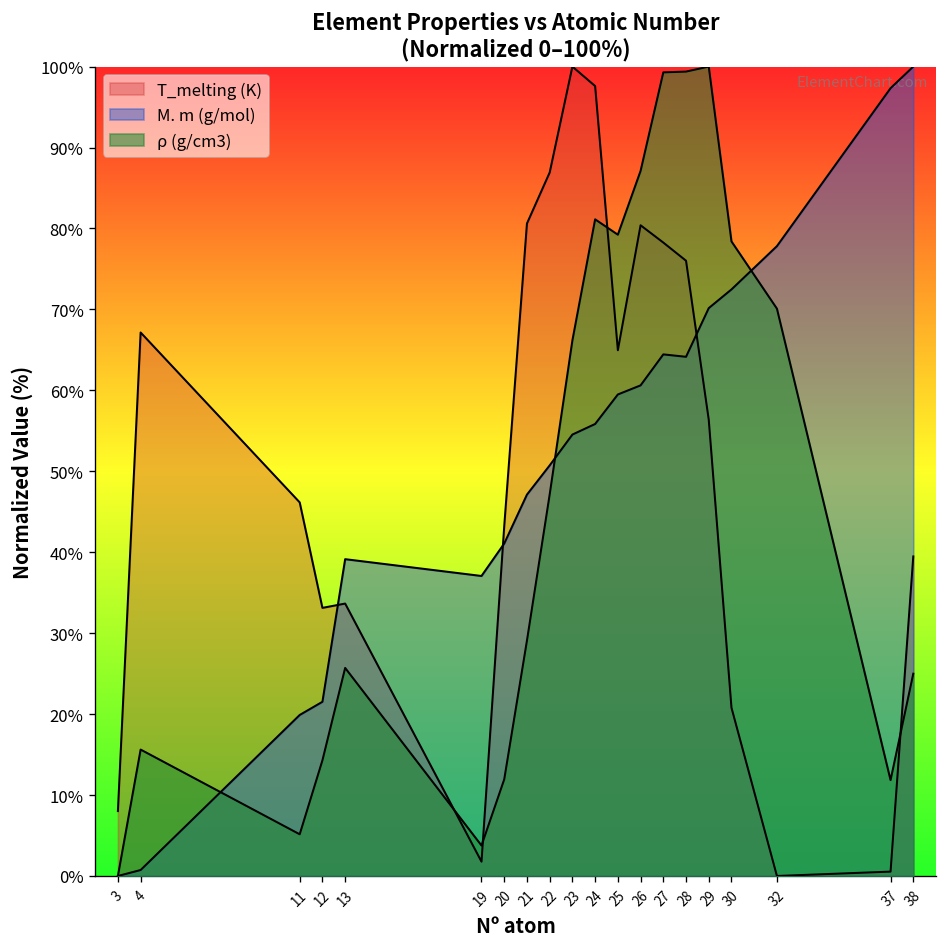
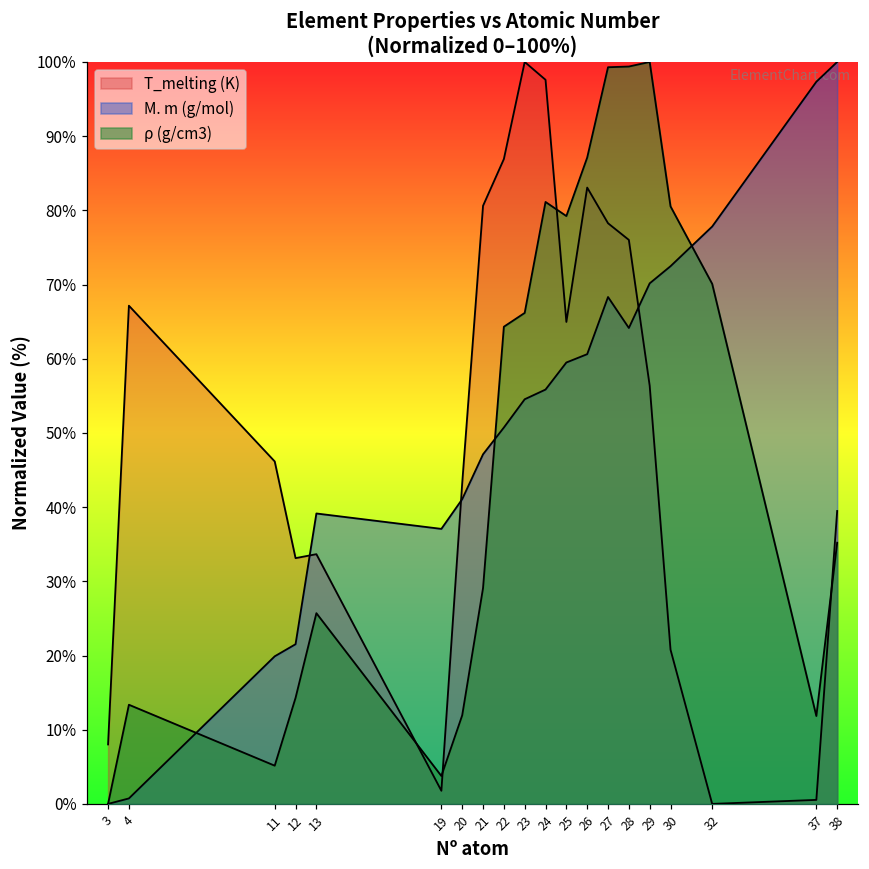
  {
    "T_melting (K)": {
      "3": "8%",
      "4": "67%",
      "11": "46%",
      "12": "33%",
      "13": "34%",
      "19": "2%",
      "20": "43%",
      "21": "81%",
      "22": "87%",
      "23": "100%",
      "24": "98%",
      "25": "65%",
-     "26": "80%",
+     "26": "83%",
      "27": "78%",
      "28": "76%",
      "29": "56%",
      "30": "21%",
      "32": "0%",
      "37": "1%",
      "38": "39%"
    },
    "M. m (g/mol)": {
      "4": "1%",
      "11": "20%",
      "12": "22%",
      "13": "39%",
      "19": "37%",
      "20": "41%",
      "21": "47%",
      "22": "51%",
      "23": "55%",
      "24": "56%",
      "25": "59%",
      "26": "61%",
-     "27": "64%",
+     "27": "68%",
      "28": "64%",
      "29": "70%",
      "30": "72%",
      "32": "78%",
      "37": "97%",
      "38": "100%"
    },
    "ρ (g/cm3)": {
-     "4": "16%",
+     "4": "13%",
      "11": "5%",
      "12": "14%",
      "13": "26%",
      "19": "4%",
      "20": "12%",
      "21": "29%",
-     "22": "47%",
+     "22": "64%",
      "23": "66%",
      "24": "81%",
      "25": "79%",
      "26": "87%",
      "27": "99%",
      "28": "99%",
      "29": "100%",
-     "30": "78%",
+     "30": "81%",
      "32": "70%",
      "37": "12%",
-     "38": "25%"
+     "38": "35%"
    }
  }
